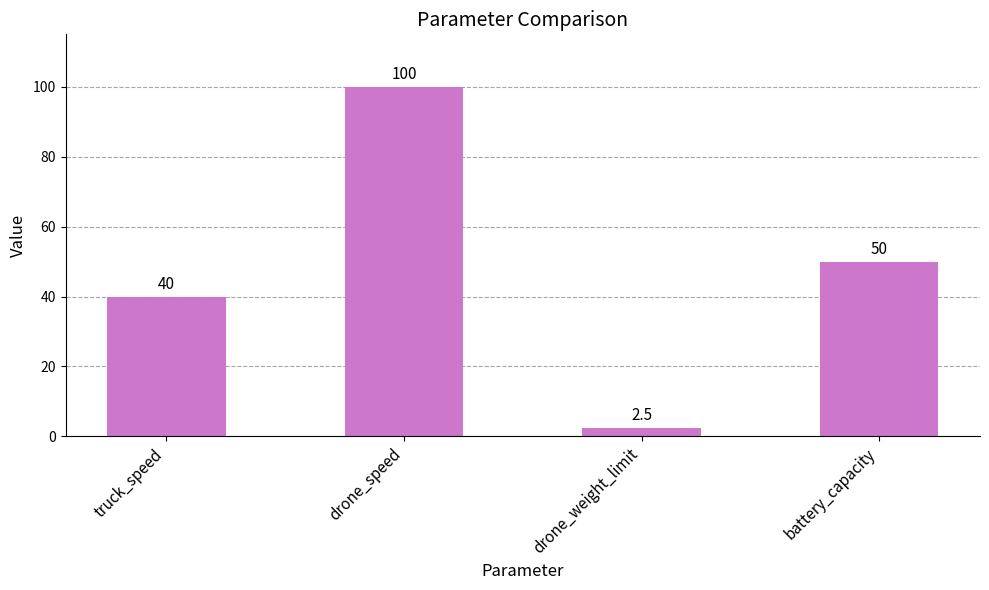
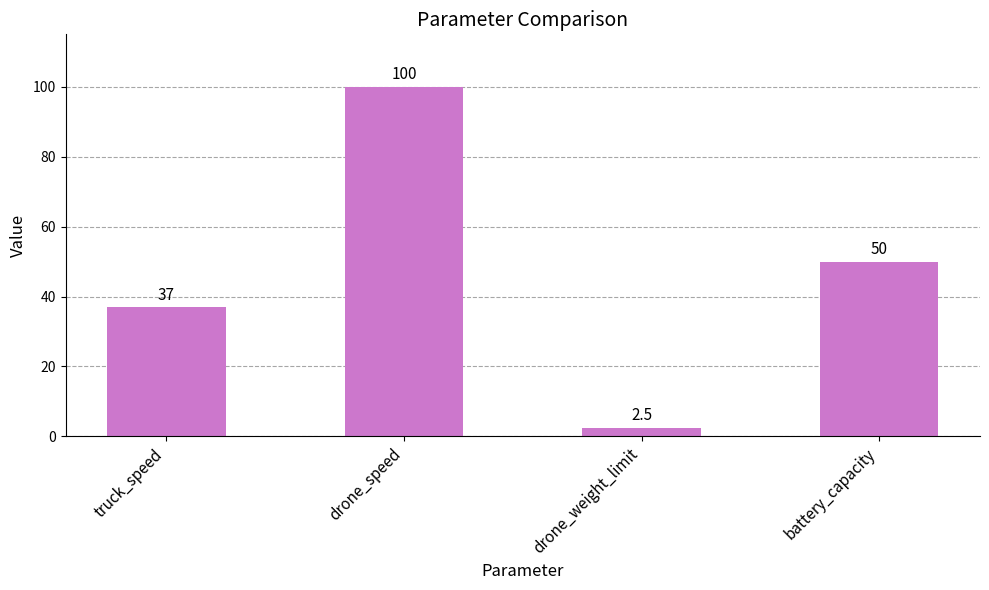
  {
-   "truck_speed": 40,
+   "truck_speed": 37,
    "drone_speed": 100,
    "drone_weight_limit": 2.5,
    "battery_capacity": 50
  }
